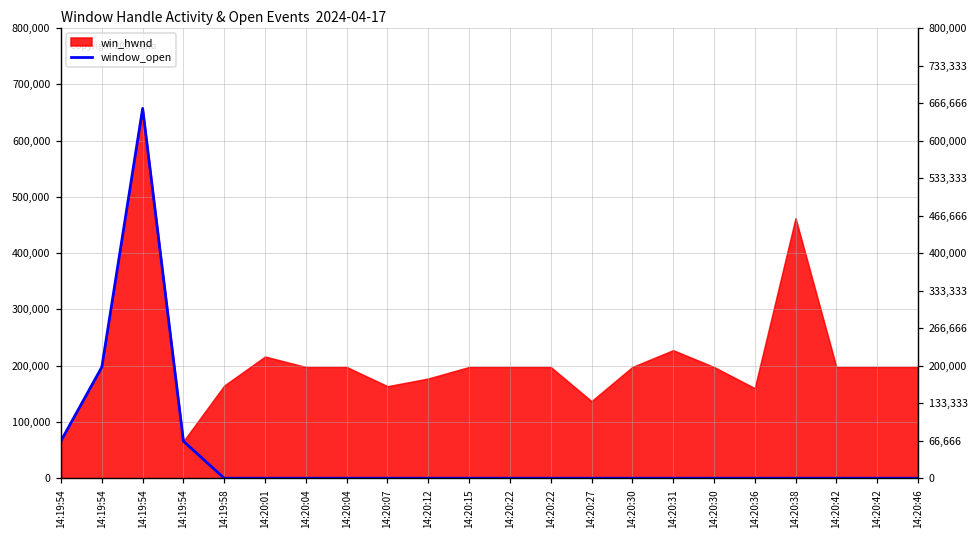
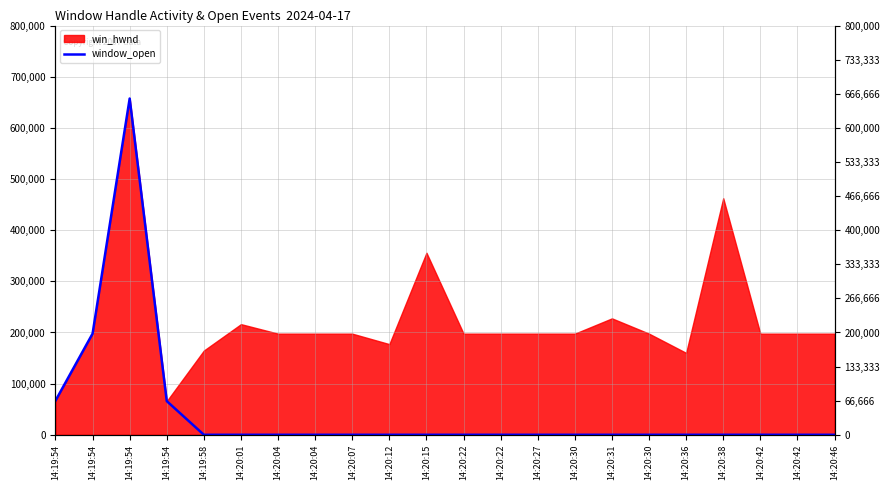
  {
    "window_open": {
      "14:19:58": "0",
      "14:20:01": "0",
      "14:20:07": "0",
      "14:20:12": "0",
      "14:20:15": "0",
      "14:20:27": "0",
      "14:20:31": "0",
      "14:20:36": "0",
      "14:20:38": "0",
      "14:20:46": "0"
    },
    "win_hwnd": {
      "14:19:58": "160,000",
      "14:20:01": "220,000",
-     "14:20:07": "160,000",
+     "14:20:07": "200,000",
      "14:20:12": "180,000",
-     "14:20:15": "200,000",
-     "14:20:27": "140,000",
+     "14:20:15": "360,000",
+     "14:20:27": "200,000",
      "14:20:31": "230,000",
      "14:20:36": "160,000",
      "14:20:38": "460,000",
      "14:20:46": "200,000"
    }
  }
